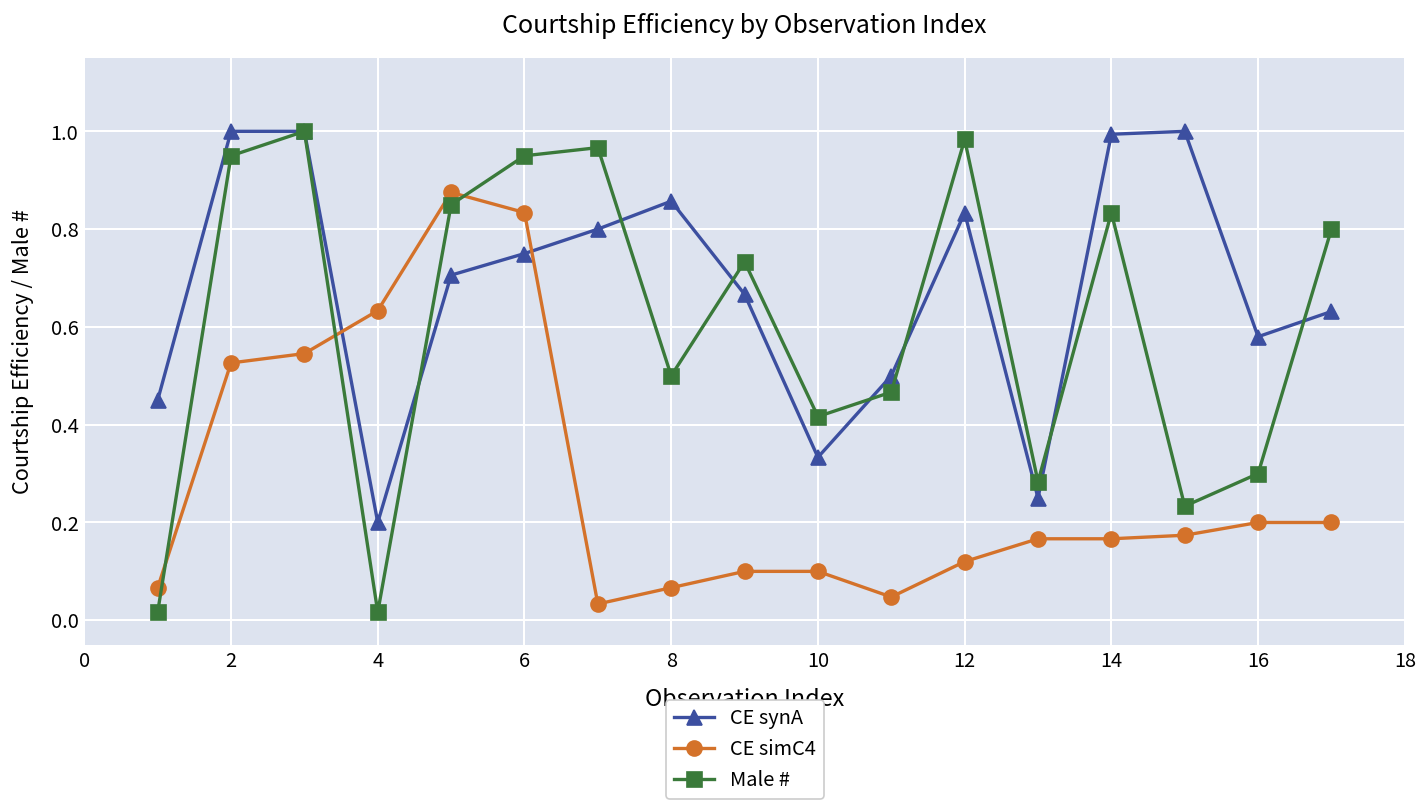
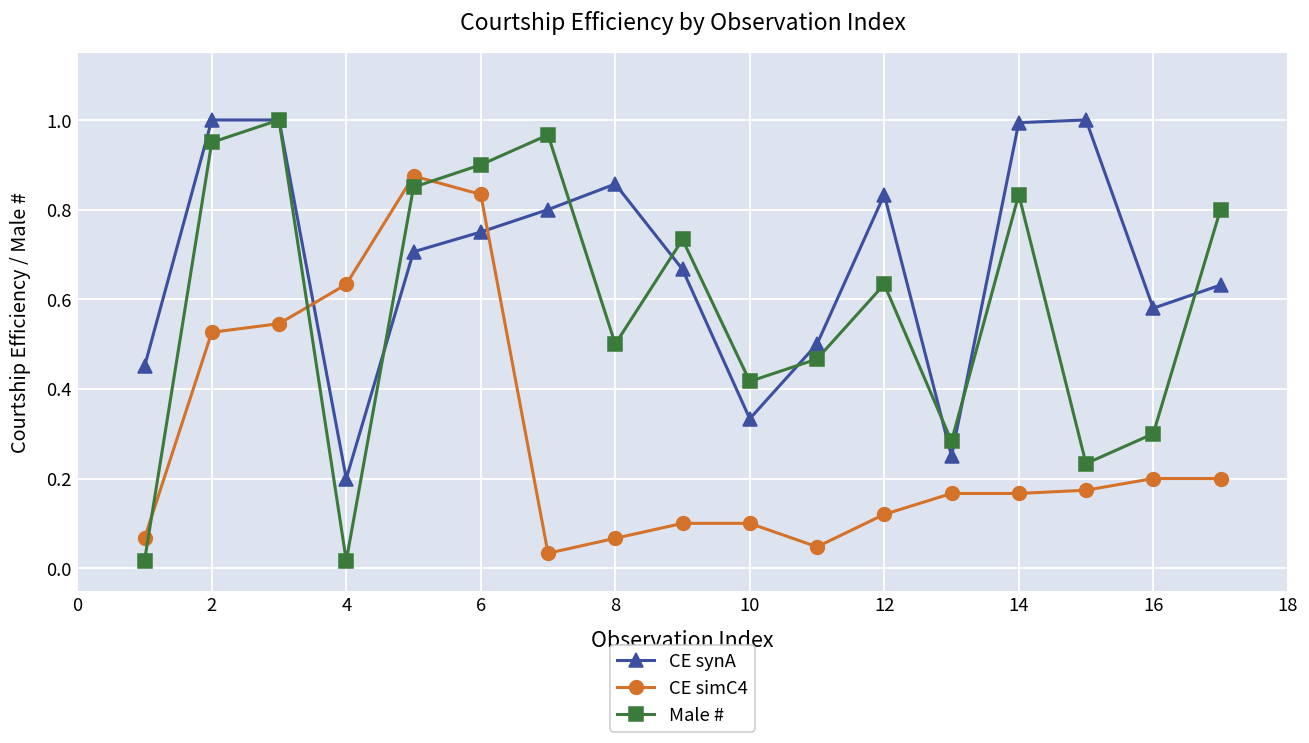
  {
    "CE synA": {
      "2": 1.00,
      "4": 0.20,
      "6": 0.75,
      "8": 0.86,
      "10": 0.33,
      "12": 0.83,
      "14": 0.99,
      "16": 0.58
    },
    "CE simC4": {
      "2": 0.53,
      "4": 0.63,
      "6": 0.83,
      "8": 0.07,
      "10": 0.10,
      "12": 0.12,
      "14": 0.17,
      "16": 0.20
    },
    "Male #": {
      "2": 0.95,
      "4": 0.02,
-     "6": 0.95,
+     "6": 0.90,
      "8": 0.50,
      "10": 0.42,
-     "12": 0.98,
+     "12": 0.63,
      "14": 0.83,
      "16": 0.30
    }
  }
